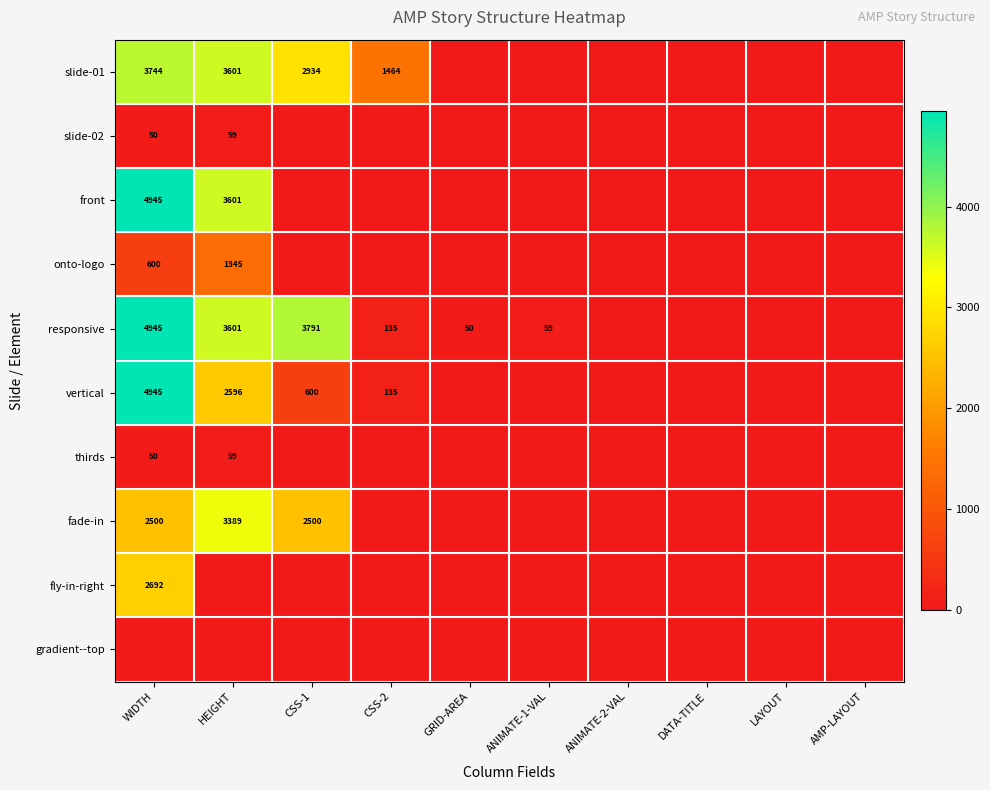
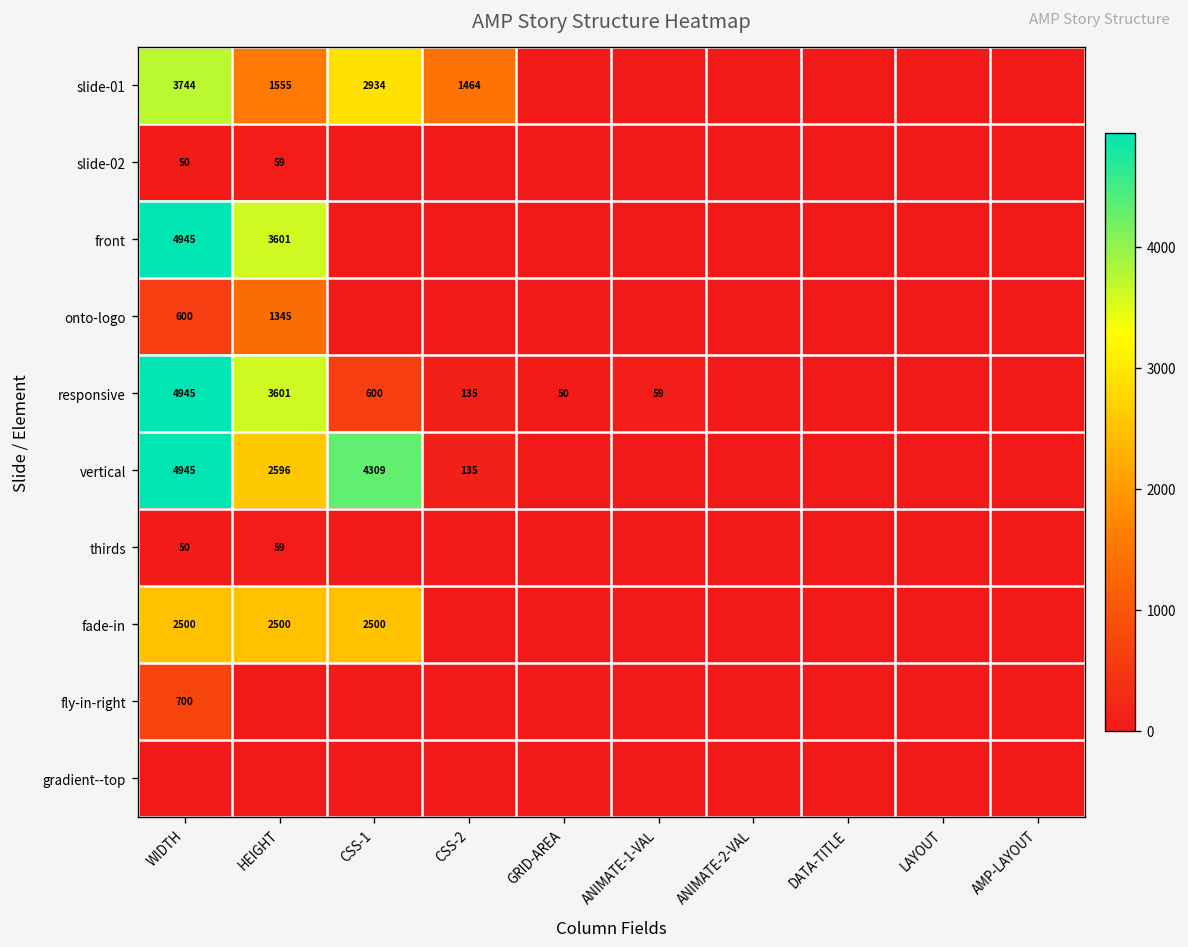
  {
    "slide-01": {
      "WIDTH": 3744,
-     "HEIGHT": 3601,
+     "HEIGHT": 1555,
      "CSS-1": 2934,
      "CSS-2": 1464
    },
    "slide-02": {
      "WIDTH": 50,
      "HEIGHT": 59
    },
    "front": {
      "WIDTH": 4945,
      "HEIGHT": 3601
    },
    "onto-logo": {
      "WIDTH": 600,
      "HEIGHT": 1345
    },
    "responsive": {
      "WIDTH": 4945,
      "HEIGHT": 3601,
-     "CSS-1": 3791,
+     "CSS-1": 600,
      "CSS-2": 135,
      "GRID-AREA": 50,
      "ANIMATE-1-VAL": 59
    },
    "vertical": {
      "WIDTH": 4945,
      "HEIGHT": 2596,
-     "CSS-1": 600,
+     "CSS-1": 4309,
      "CSS-2": 135
    },
    "thirds": {
      "WIDTH": 50,
      "HEIGHT": 59
    },
    "fade-in": {
      "WIDTH": 2500,
-     "HEIGHT": 3389,
+     "HEIGHT": 2500,
      "CSS-1": 2500
    },
    "fly-in-right": {
-     "WIDTH": 2692
+     "WIDTH": 700
    }
  }
